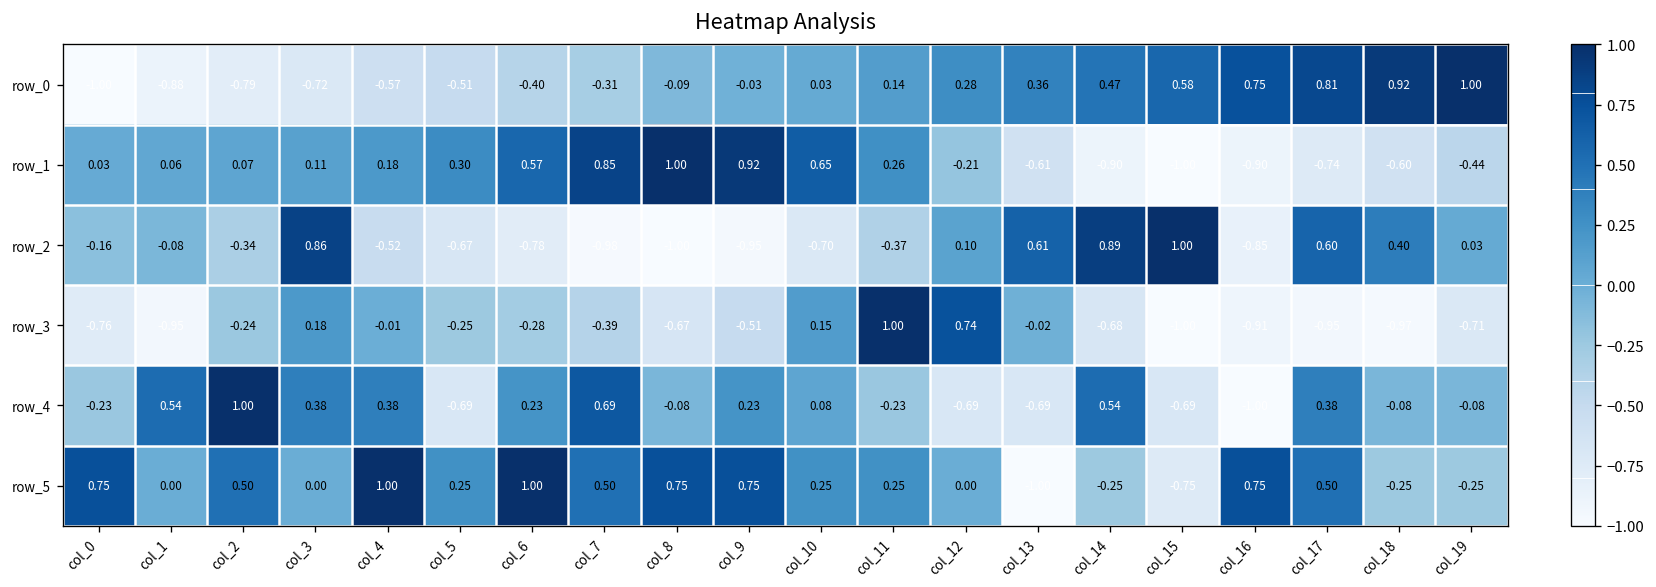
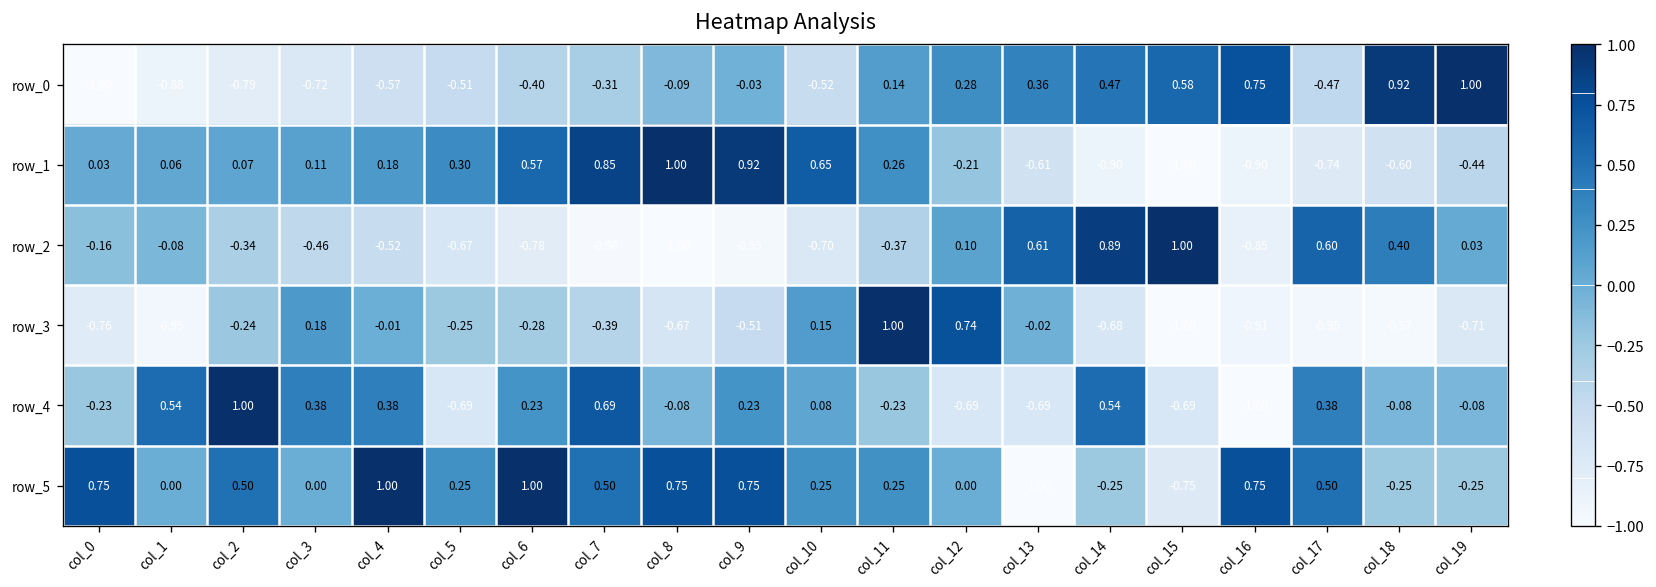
  {
    "row_0": {
      "col_4": -0.57,
      "col_5": -0.51,
      "col_6": -0.40,
      "col_7": -0.31,
      "col_8": -0.09,
      "col_9": -0.03,
-     "col_10": 0.03,
+     "col_10": -0.52,
      "col_11": 0.14,
      "col_12": 0.28,
      "col_13": 0.36,
      "col_14": 0.47,
      "col_15": 0.58,
      "col_16": 0.75,
-     "col_17": 0.81,
+     "col_17": -0.47,
      "col_18": 0.92,
      "col_19": 1.00
    },
    "row_1": {
      "col_0": 0.03,
      "col_1": 0.06,
      "col_2": 0.07,
      "col_3": 0.11,
      "col_4": 0.18,
      "col_5": 0.30,
      "col_6": 0.57,
      "col_7": 0.85,
      "col_8": 1.00,
      "col_9": 0.92,
      "col_10": 0.65,
      "col_11": 0.26,
      "col_12": -0.21,
      "col_19": -0.44
    },
    "row_2": {
      "col_0": -0.16,
      "col_1": -0.08,
      "col_2": -0.34,
-     "col_3": 0.86,
+     "col_3": -0.46,
      "col_4": -0.52,
      "col_11": -0.37,
      "col_12": 0.10,
      "col_13": 0.61,
      "col_14": 0.89,
      "col_15": 1.00,
      "col_17": 0.60,
      "col_18": 0.40,
      "col_19": 0.03
    },
    "row_3": {
      "col_2": -0.24,
      "col_3": 0.18,
      "col_4": -0.01,
      "col_5": -0.25,
      "col_6": -0.28,
      "col_7": -0.39,
      "col_9": -0.51,
      "col_10": 0.15,
      "col_11": 1.00,
      "col_12": 0.74,
      "col_13": -0.02
    },
    "row_4": {
      "col_0": -0.23,
      "col_1": 0.54,
      "col_2": 1.00,
      "col_3": 0.38,
      "col_4": 0.38,
      "col_6": 0.23,
      "col_7": 0.69,
      "col_8": -0.08,
      "col_9": 0.23,
      "col_10": 0.08,
      "col_11": -0.23,
      "col_14": 0.54,
      "col_17": 0.38,
      "col_18": -0.08,
      "col_19": -0.08
    },
    "row_5": {
      "col_0": 0.75,
      "col_1": 0.00,
      "col_2": 0.50,
      "col_3": 0.00,
      "col_4": 1.00,
      "col_5": 0.25,
      "col_6": 1.00,
      "col_7": 0.50,
      "col_8": 0.75,
      "col_9": 0.75,
      "col_10": 0.25,
      "col_11": 0.25,
      "col_12": 0.00,
      "col_14": -0.25,
      "col_16": 0.75,
      "col_17": 0.50,
      "col_18": -0.25,
      "col_19": -0.25
    }
  }
